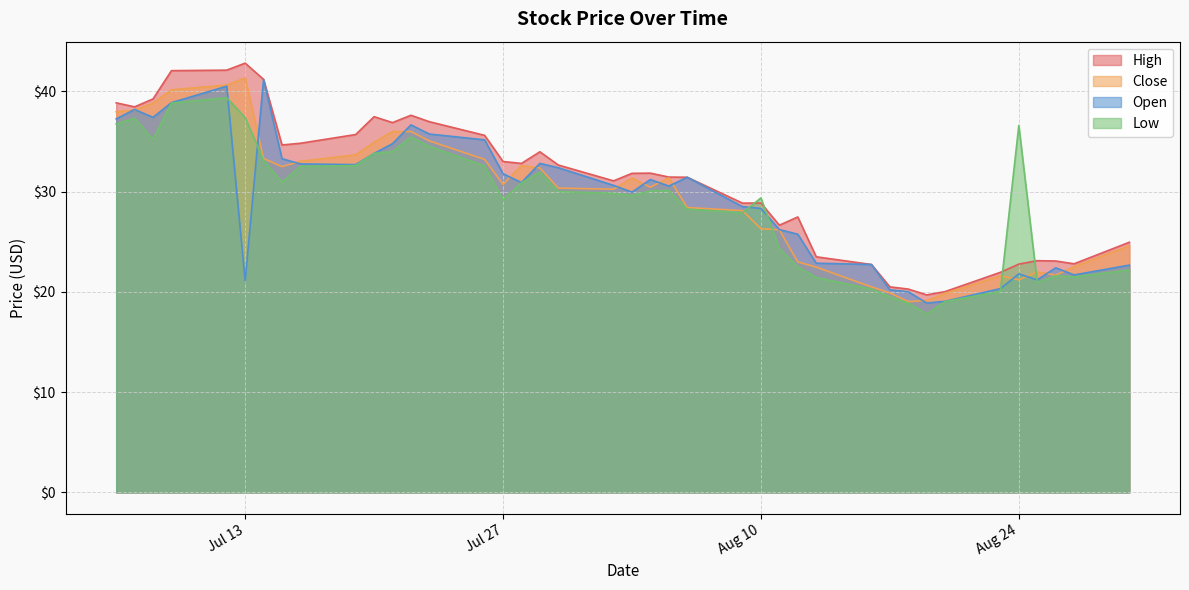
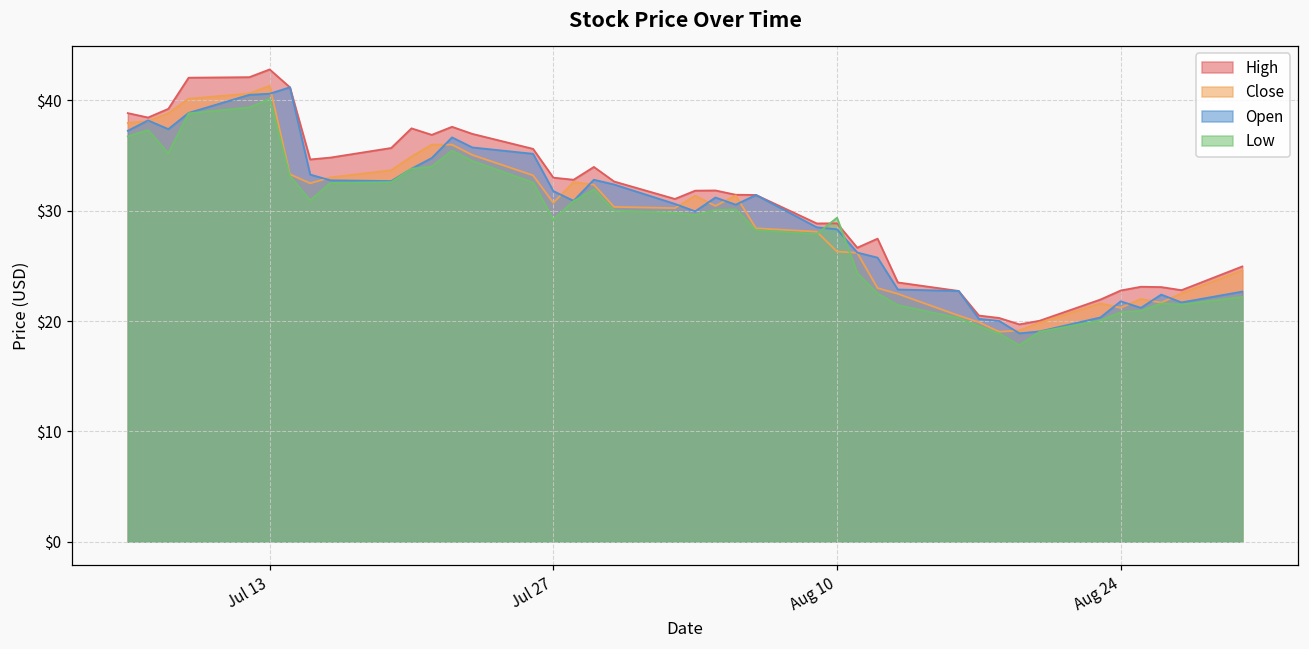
  {
    "Open": {
-     "Jul 13": "$21.1",
+     "Jul 13": "$40.6",
      "Jul 27": "$31.8",
      "Aug 10": "$28.3",
      "Aug 24": "$21.8"
    },
    "Low": {
-     "Jul 13": "$37.4",
+     "Jul 13": "$40.1",
      "Jul 27": "$29.2",
      "Aug 10": "$29.4",
-     "Aug 24": "$36.6"
+     "Aug 24": "$20.8"
    }
  }
